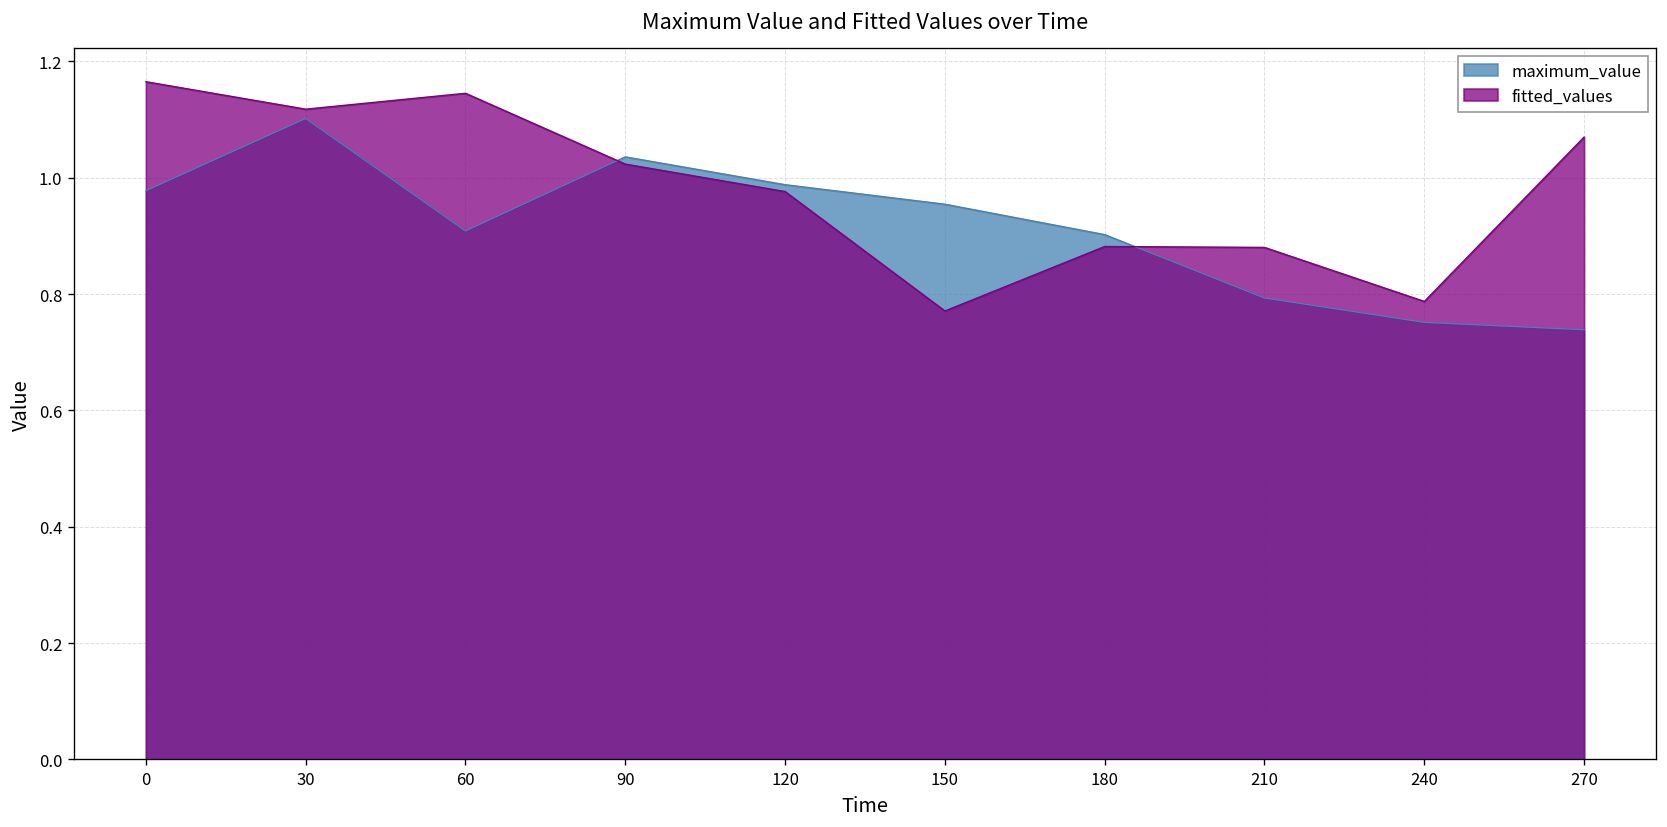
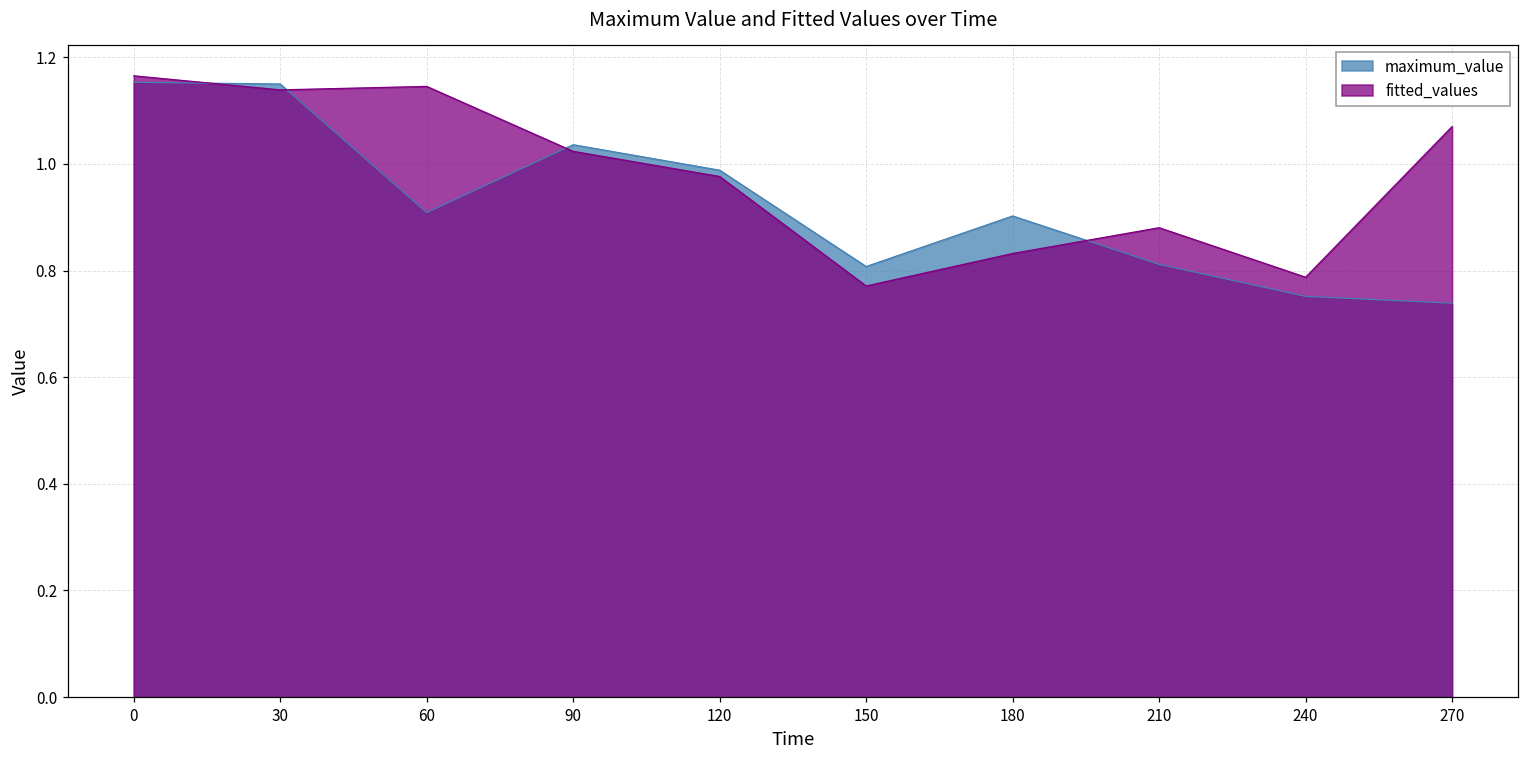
  {
    "maximum_value": {
-     "0": 0.98,
-     "30": 1.10,
+     "0": 1.15,
+     "30": 1.15,
      "60": 0.91,
      "90": 1.04,
      "120": 0.99,
-     "150": 0.95,
+     "150": 0.81,
      "180": 0.90,
-     "210": 0.79,
+     "210": 0.81,
      "240": 0.75,
      "270": 0.74
    },
    "fitted_values": {
      "0": 1.17,
-     "30": 1.12,
+     "30": 1.14,
      "60": 1.15,
      "90": 1.02,
      "120": 0.98,
      "150": 0.77,
-     "180": 0.88,
+     "180": 0.83,
      "210": 0.88,
      "240": 0.79,
      "270": 1.07
    }
  }
